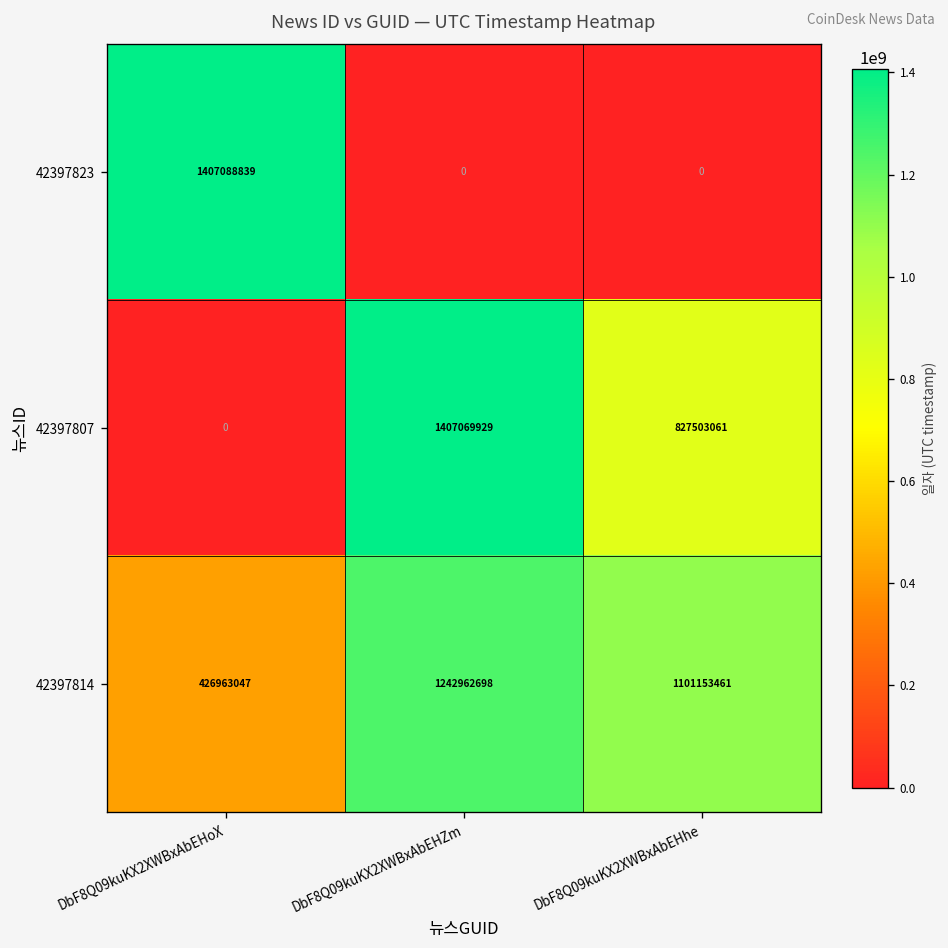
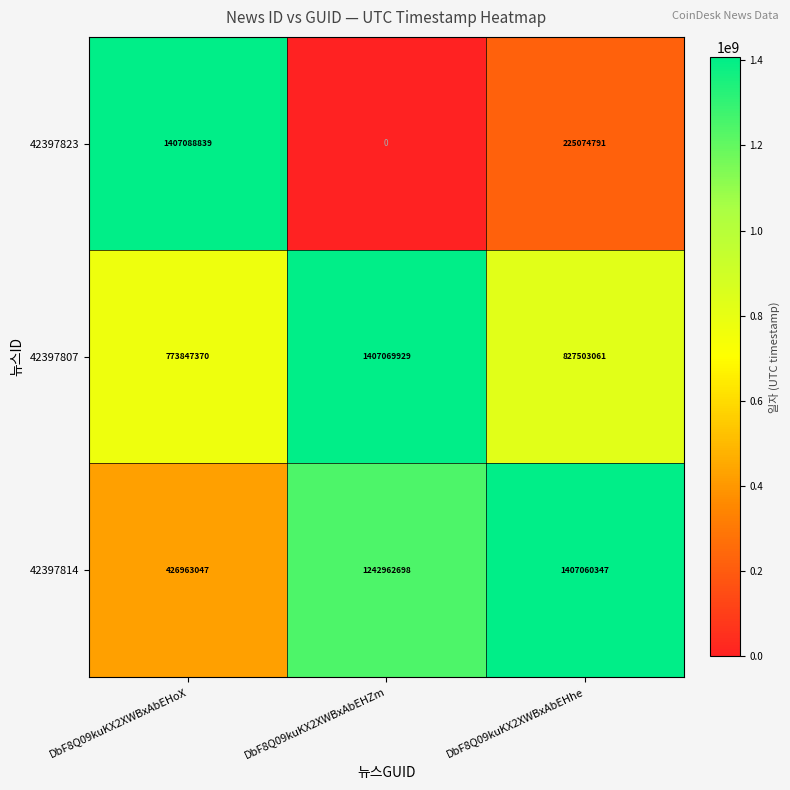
  {
    "42397823": {
      "DbF8Q09kuKX2XWBxAbEHoX": 1407088839,
      "DbF8Q09kuKX2XWBxAbEHZm": 0,
-     "DbF8Q09kuKX2XWBxAbEHhe": 0
+     "DbF8Q09kuKX2XWBxAbEHhe": 225074791
    },
    "42397807": {
-     "DbF8Q09kuKX2XWBxAbEHoX": 0,
+     "DbF8Q09kuKX2XWBxAbEHoX": 773847370,
      "DbF8Q09kuKX2XWBxAbEHZm": 1407069929,
      "DbF8Q09kuKX2XWBxAbEHhe": 827503061
    },
    "42397814": {
      "DbF8Q09kuKX2XWBxAbEHoX": 426963047,
      "DbF8Q09kuKX2XWBxAbEHZm": 1242962698,
-     "DbF8Q09kuKX2XWBxAbEHhe": 1101153461
+     "DbF8Q09kuKX2XWBxAbEHhe": 1407060347
    }
  }
